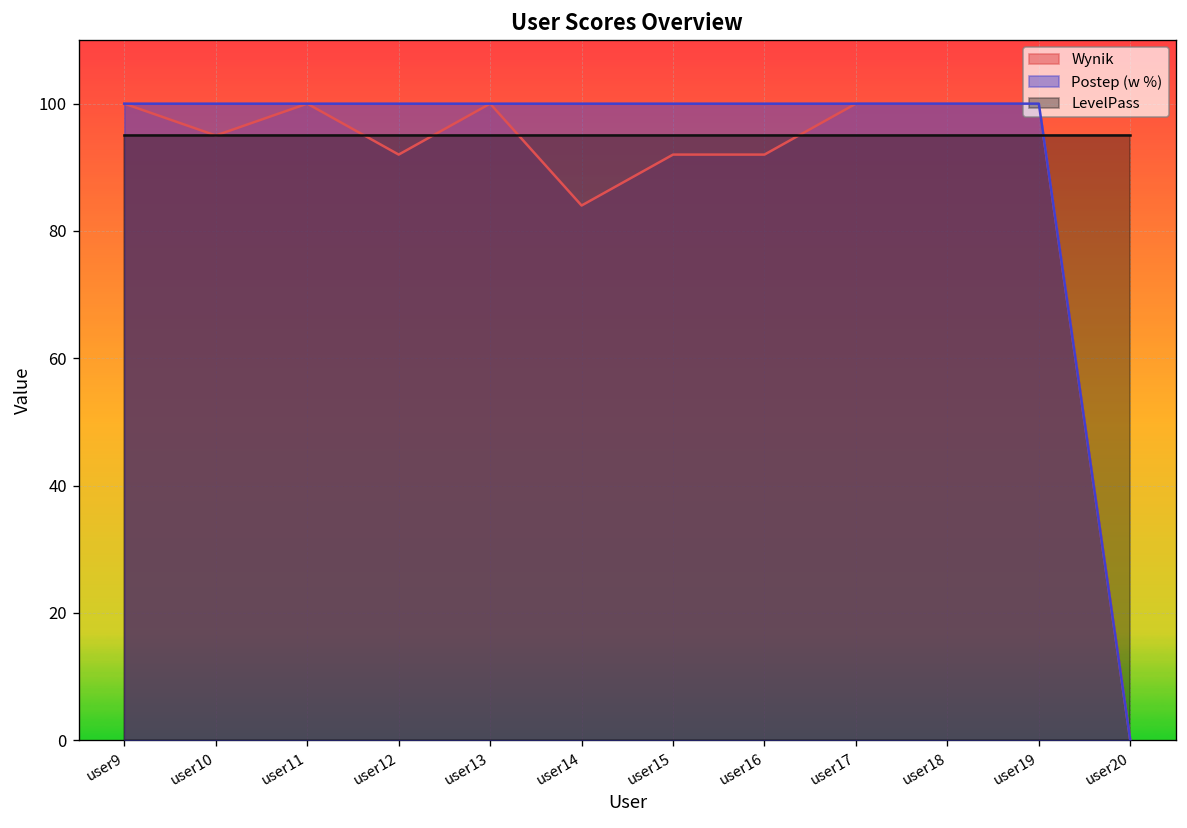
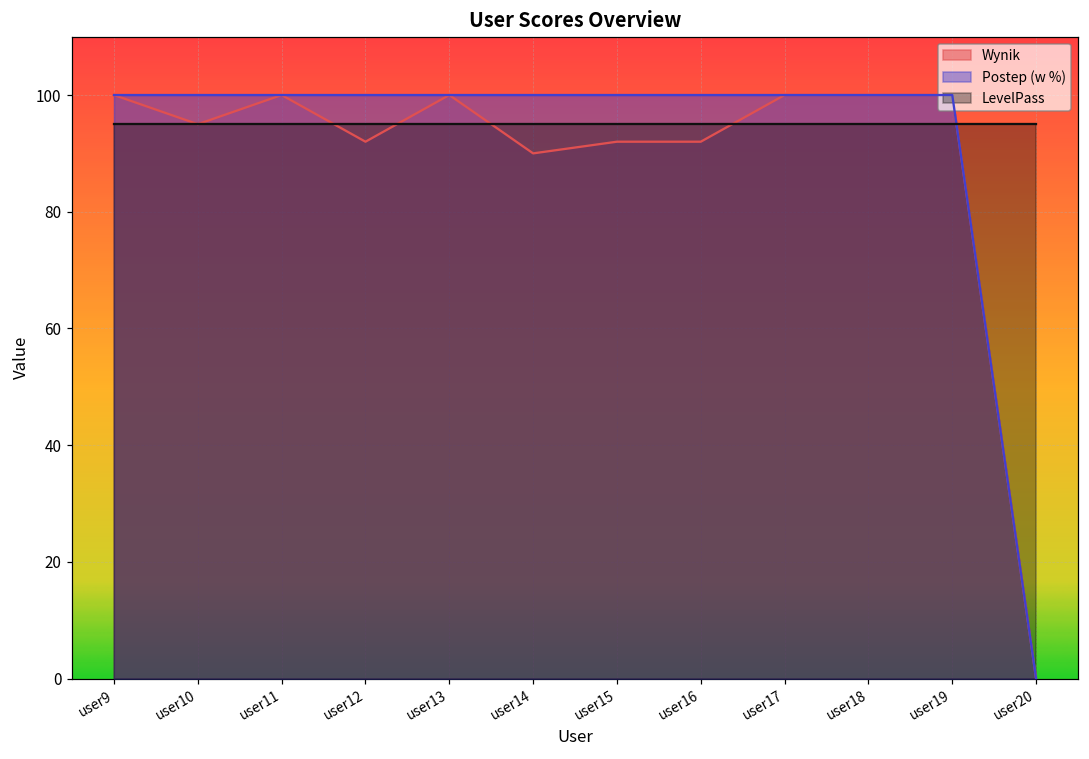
  {
    "Wynik": {
      "user12": 92,
-     "user14": 84,
+     "user14": 90,
      "user15": 92,
      "user16": 92
    },
    "Postep (w %)": {
      "user10": 100,
      "user12": 100,
      "user14": 100,
      "user15": 100,
      "user16": 100
    },
    "LevelPass": {
      "user9": 95,
      "user11": 95,
      "user12": 95,
      "user13": 95,
      "user14": 95,
      "user15": 95,
      "user16": 95,
      "user17": 95,
      "user18": 95,
      "user19": 95,
      "user20": 95
    }
  }
